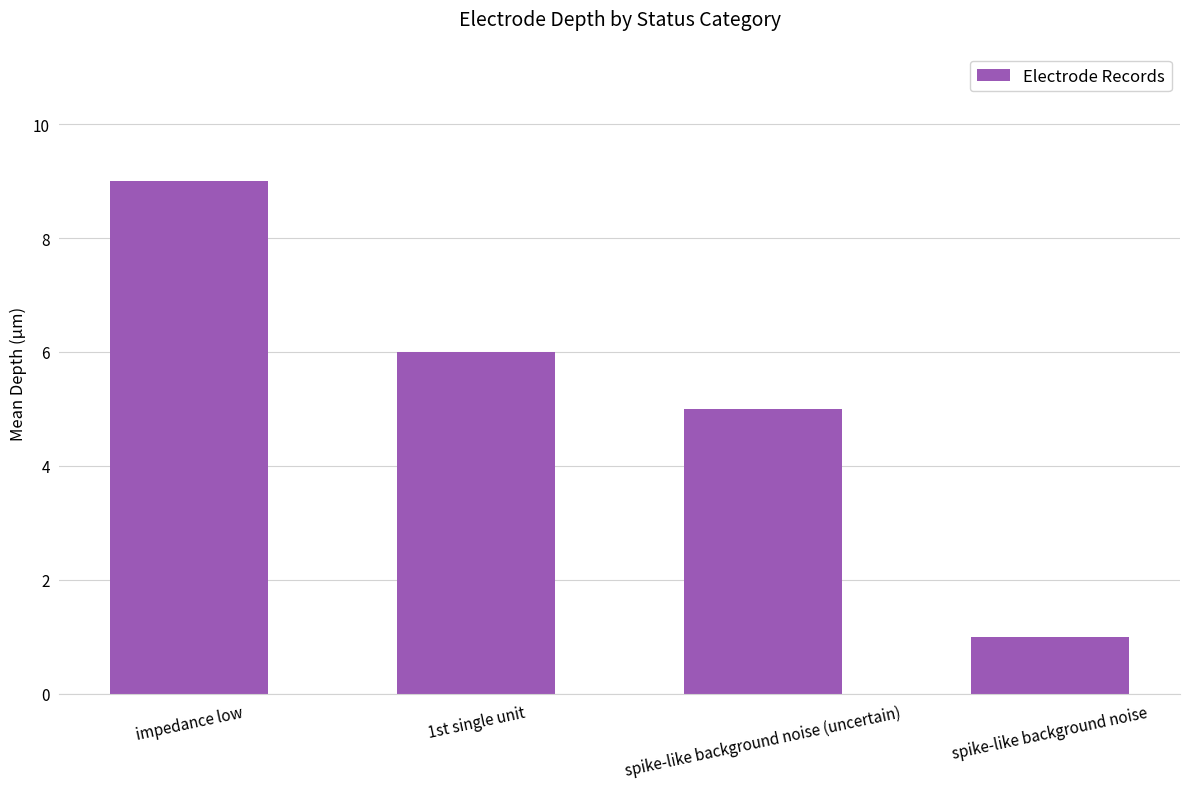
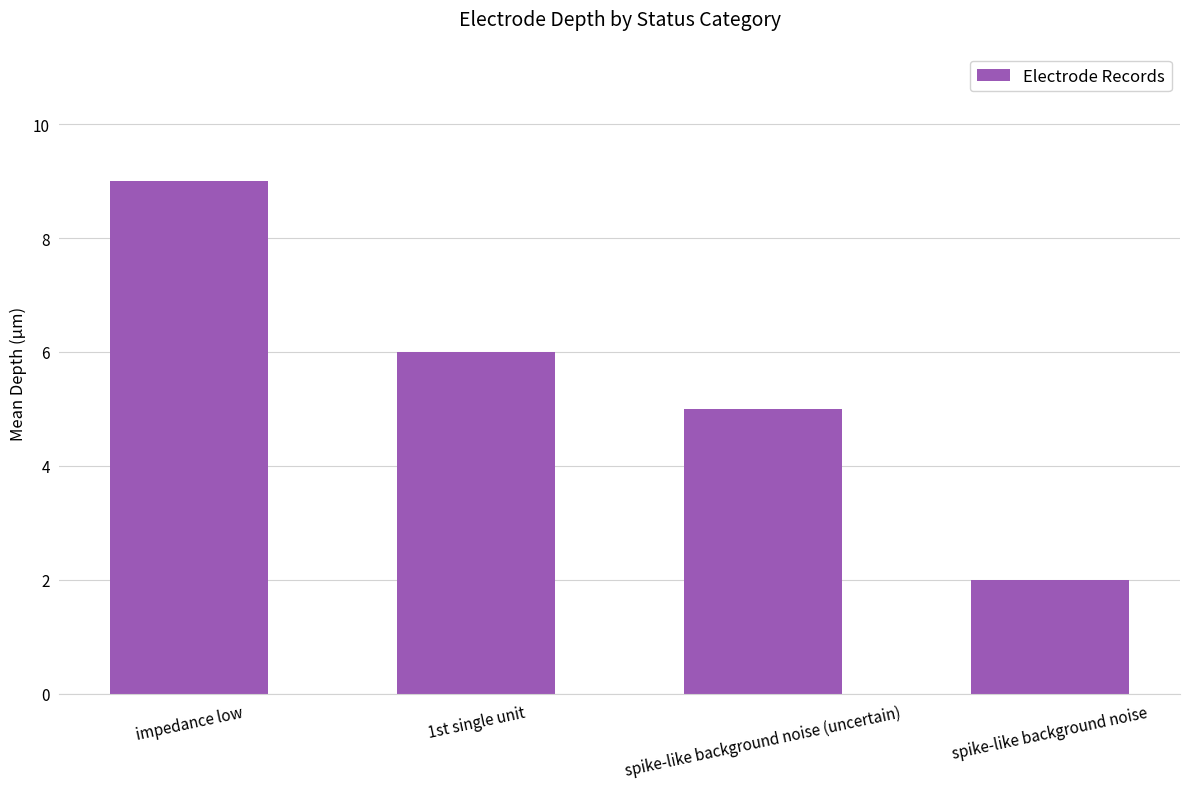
  {
    "impedance low": 9,
    "1st single unit": 6,
    "spike-like background noise (uncertain)": 5,
-   "spike-like background noise": 1
+   "spike-like background noise": 2
  }
